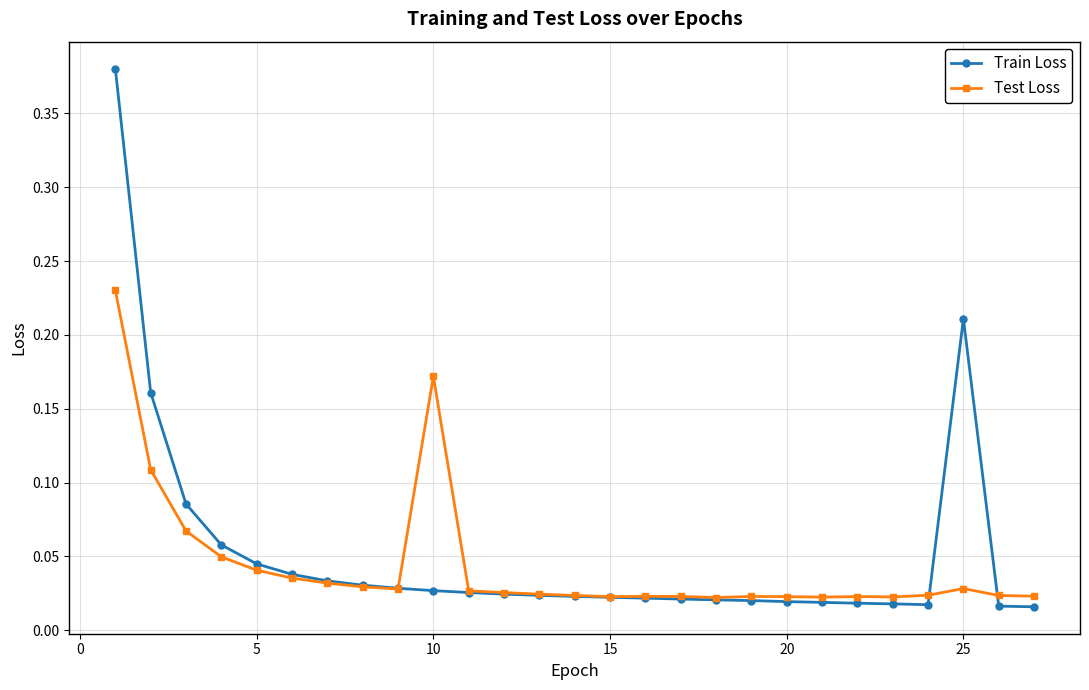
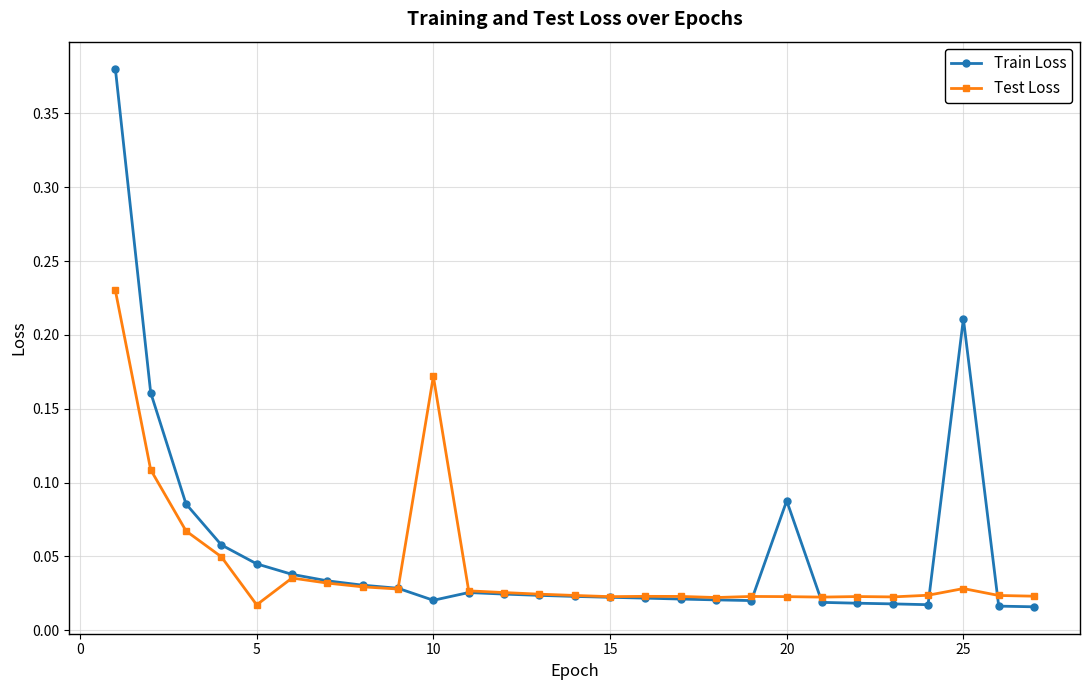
  {
    "Train Loss": {
      "5": 0.045,
-     "10": 0.027,
-     "20": 0.019,
+     "10": 0.020,
+     "20": 0.088,
      "25": 0.211
    },
    "Test Loss": {
-     "5": 0.041,
+     "5": 0.017,
      "10": 0.172,
      "20": 0.023,
      "25": 0.028
    }
  }
